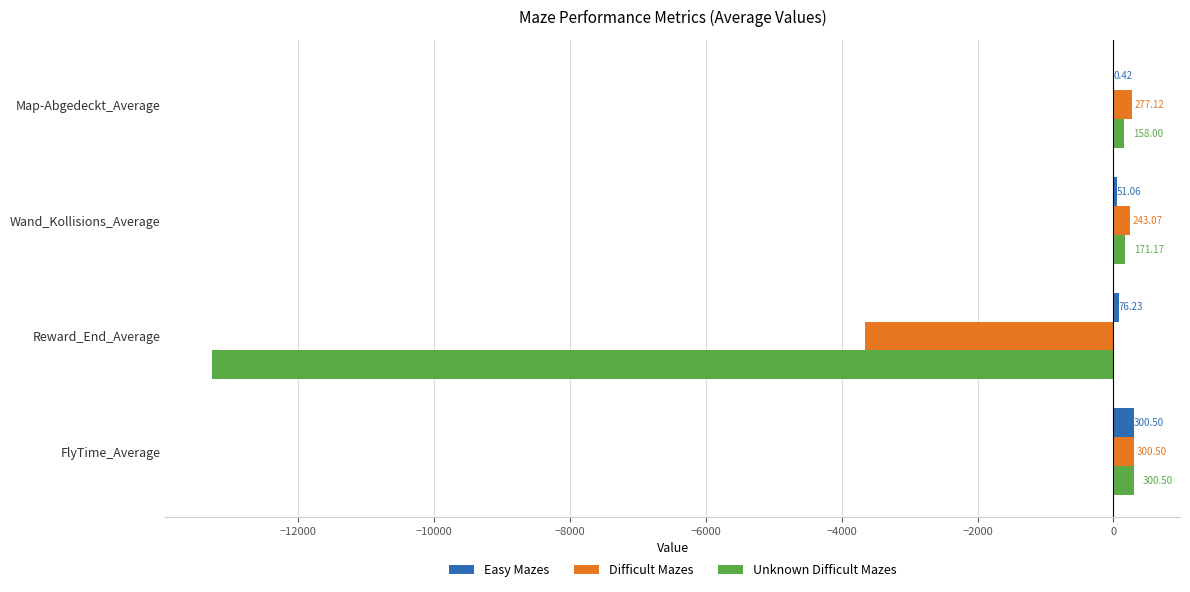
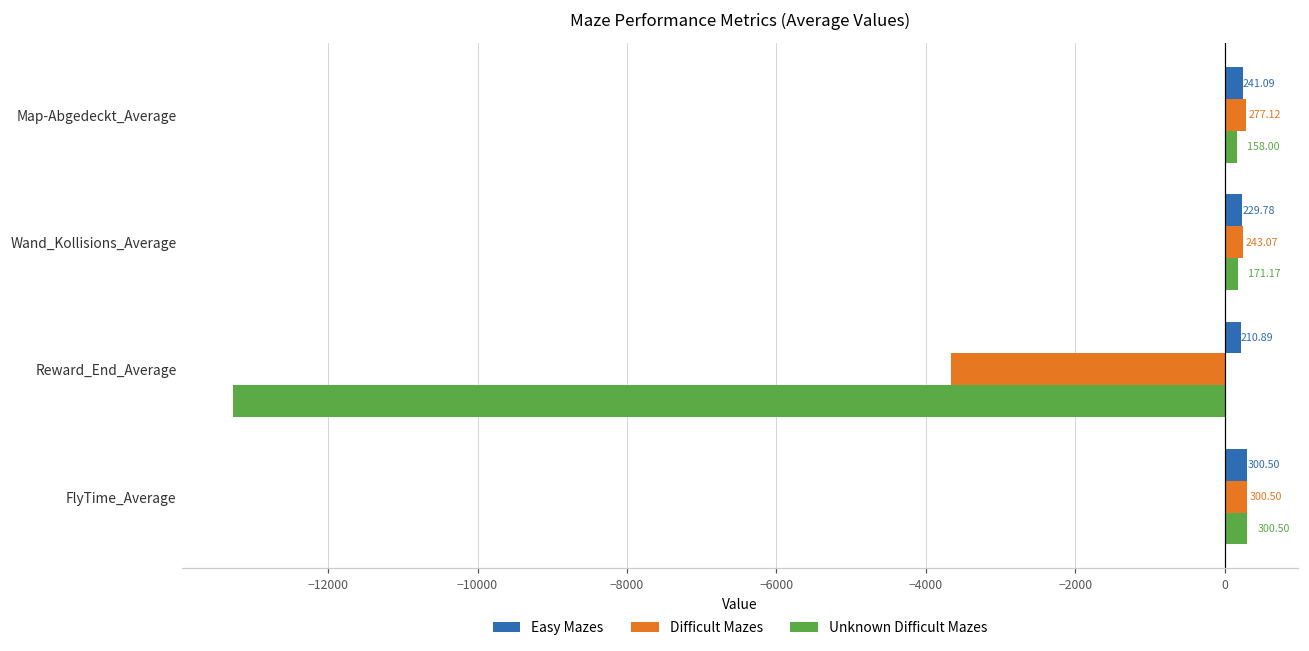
  {
    "Easy Mazes": {
-     "Map-Abgedeckt_Average": 0.42,
-     "Wand_Kollisions_Average": 51.06,
-     "Reward_End_Average": 76.23,
+     "Map-Abgedeckt_Average": 241.09,
+     "Wand_Kollisions_Average": 229.78,
+     "Reward_End_Average": 210.89,
      "FlyTime_Average": 300.50
    },
    "Difficult Mazes": {
      "Map-Abgedeckt_Average": 277.12,
      "Wand_Kollisions_Average": 243.07,
      "FlyTime_Average": 300.50
    },
    "Unknown Difficult Mazes": {
      "Map-Abgedeckt_Average": 158.00,
      "Wand_Kollisions_Average": 171.17,
      "FlyTime_Average": 300.50
    }
  }
